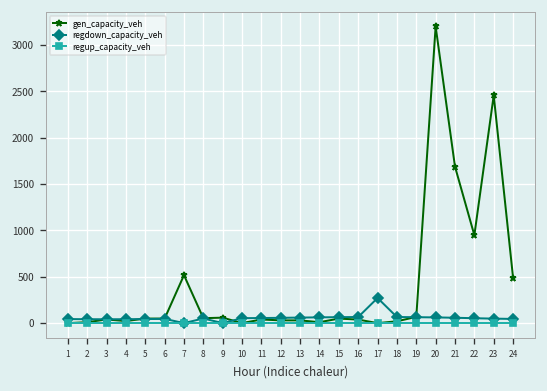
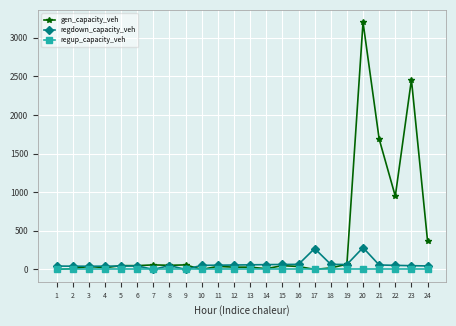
  {
    "gen_capacity_veh": {
-     "7": 500,
+     "7": 100,
      "9": 100,
      "20": 3200,
      "21": 1700,
      "22": 900,
      "23": 2500,
-     "24": 500
+     "24": 400
    },
    "regdown_capacity_veh": {
      "1": 0,
      "10": 100,
      "14": 100,
      "17": 300,
      "18": 100,
-     "20": 100,
+     "20": 300,
      "21": 100,
      "22": 100,
      "23": 0,
      "24": 0
    },
    "regup_capacity_veh": {
      "3": 0,
      "5": 0,
      "6": 0,
      "8": 0,
      "11": 0,
      "15": 0,
      "16": 0,
      "19": 0,
      "20": 0,
      "21": 0,
      "22": 0,
      "23": 0,
      "24": 0
    }
  }
